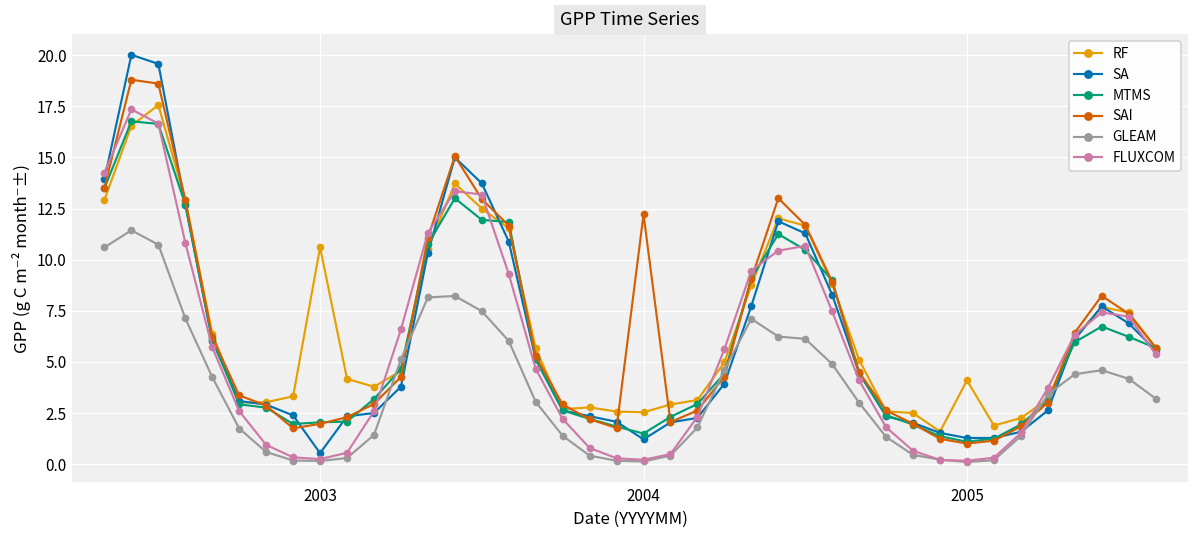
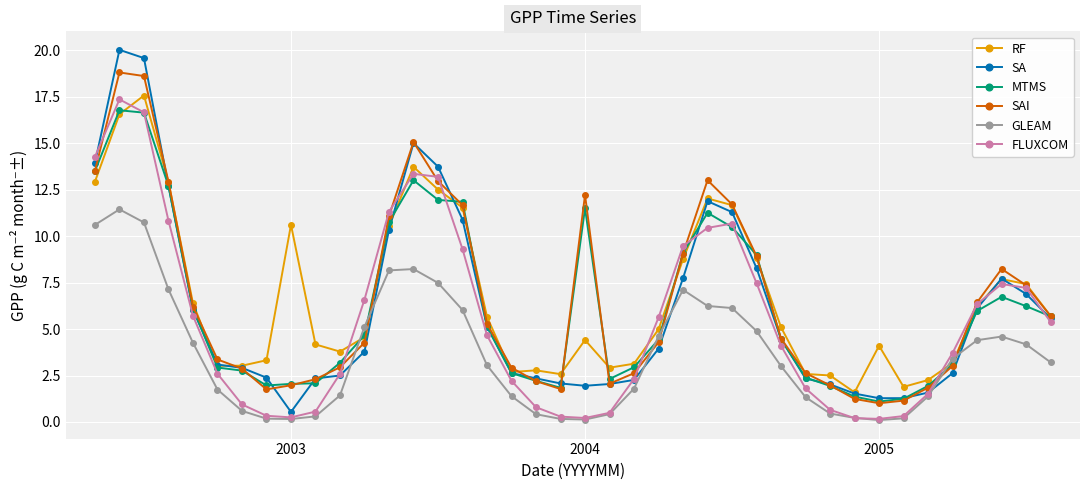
  {
    "RF": {
      "2003": 10.6,
-     "2004": 2.5,
+     "2004": 4.4,
      "2005": 4.1
    },
    "SA": {
      "2003": 0.5,
-     "2004": 1.2,
+     "2004": 1.9,
      "2005": 1.3
    },
    "MTMS": {
-     "2004": 1.5
+     "2004": 11.5
    },
    "SAI": {
      "2004": 12.2
    }
  }
